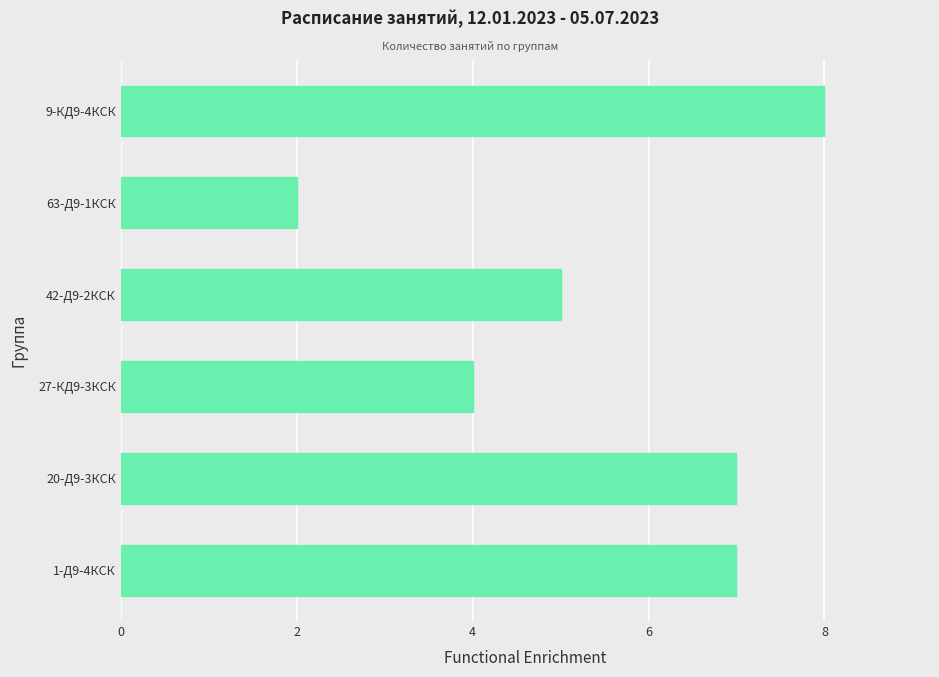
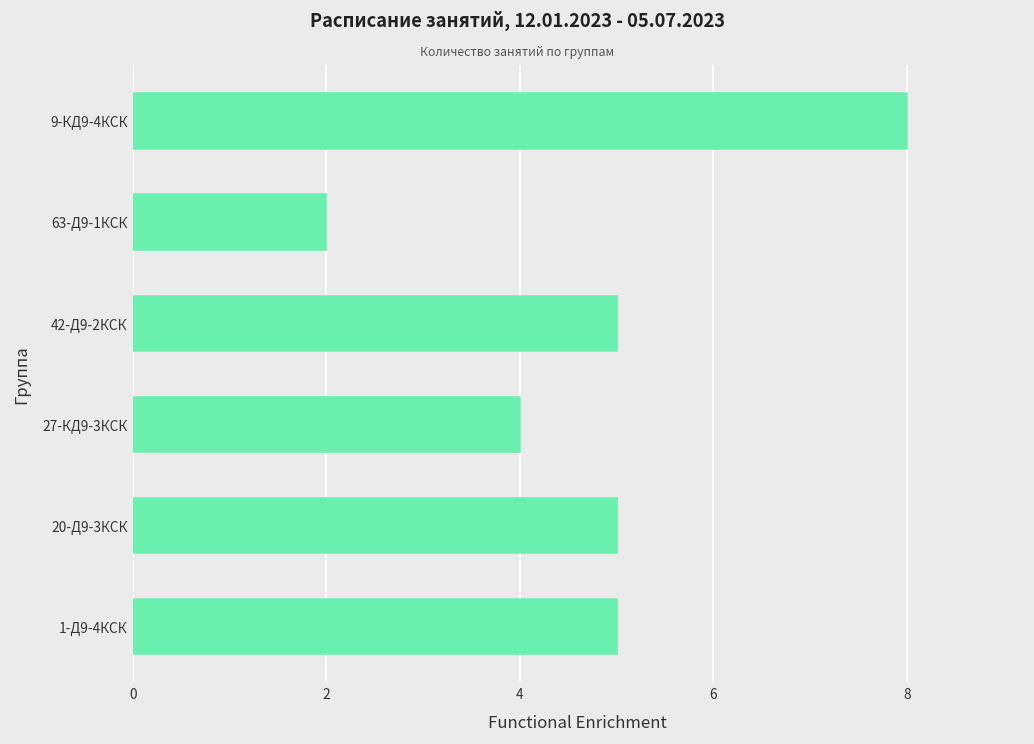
  {
    "9-КД9-4КСК": 8,
    "63-Д9-1КСК": 2,
    "42-Д9-2КСК": 5,
    "27-КД9-3КСК": 4,
-   "20-Д9-3КСК": 7,
-   "1-Д9-4КСК": 7
+   "20-Д9-3КСК": 5,
+   "1-Д9-4КСК": 5
  }
